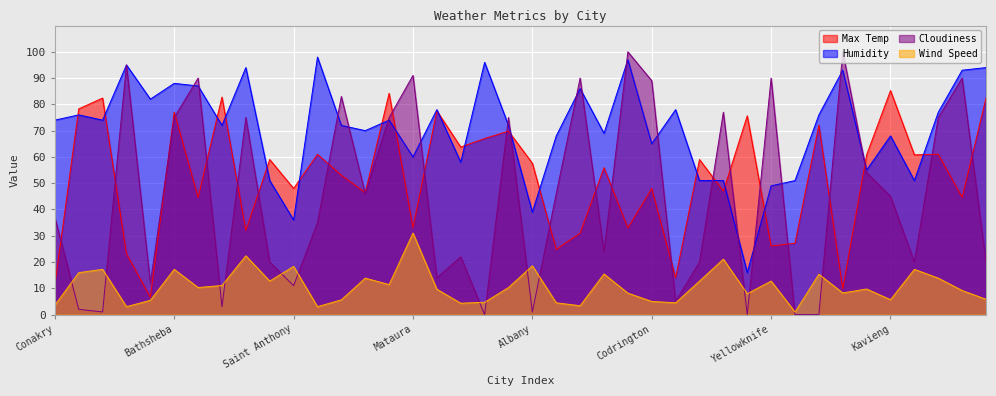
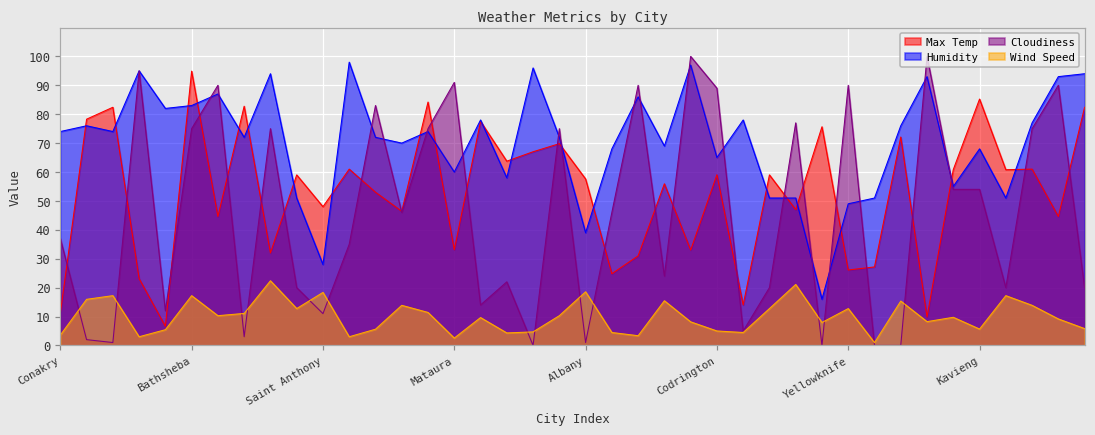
  {
    "Max Temp": {
      "Conakry": 11,
-     "Bathsheba": 77,
+     "Bathsheba": 95,
      "Saint Anthony": 48,
      "Mataura": 33,
      "Albany": 58,
-     "Codrington": 48,
+     "Codrington": 59,
      "Yellowknife": 26,
      "Kavieng": 85
    },
    "Humidity": {
      "Conakry": 74,
-     "Bathsheba": 88,
-     "Saint Anthony": 36,
+     "Bathsheba": 83,
+     "Saint Anthony": 28,
      "Mataura": 60,
      "Albany": 39,
      "Codrington": 65,
      "Yellowknife": 49,
      "Kavieng": 68
    },
    "Cloudiness": {
      "Conakry": 37,
      "Bathsheba": 75,
      "Saint Anthony": 11,
      "Mataura": 91,
      "Albany": 1,
      "Codrington": 89,
      "Yellowknife": 90,
-     "Kavieng": 45
+     "Kavieng": 54
    },
    "Wind Speed": {
      "Conakry": 4,
      "Bathsheba": 17,
      "Saint Anthony": 18,
-     "Mataura": 31,
+     "Mataura": 3,
      "Albany": 19,
      "Codrington": 5,
      "Yellowknife": 13,
      "Kavieng": 6
    }
  }
